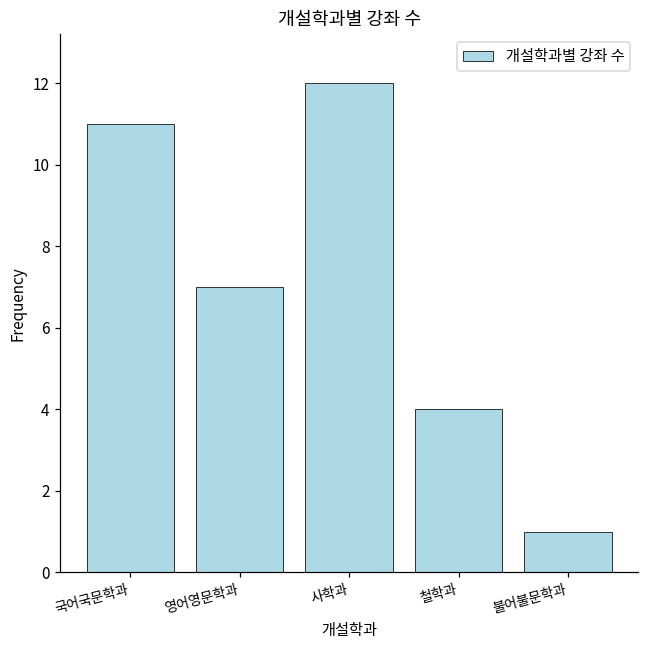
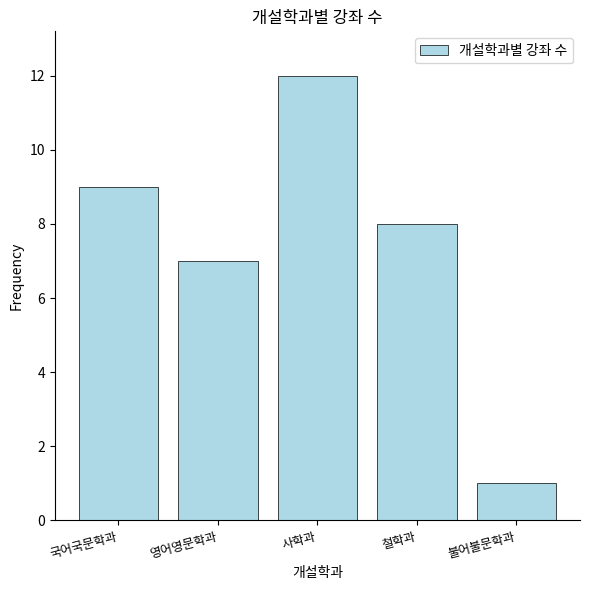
  {
-   "국어국문학과": 11,
+   "국어국문학과": 9,
    "영어영문학과": 7,
    "사학과": 12,
-   "철학과": 4,
+   "철학과": 8,
    "불어불문학과": 1
  }
